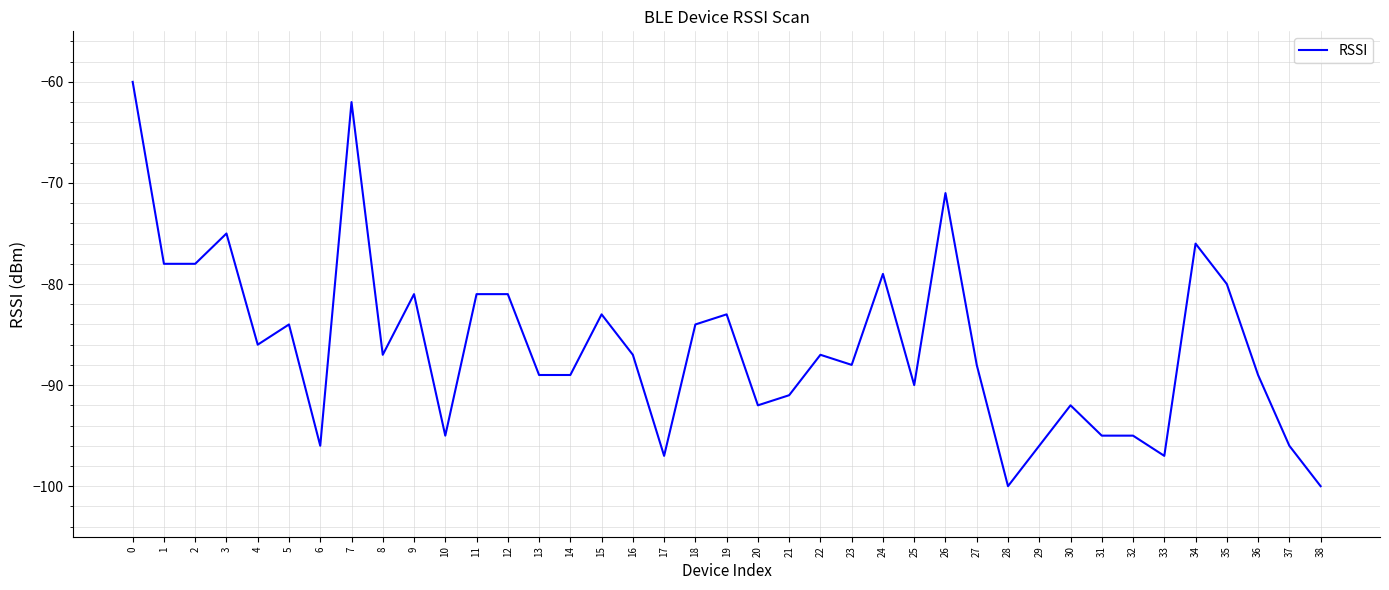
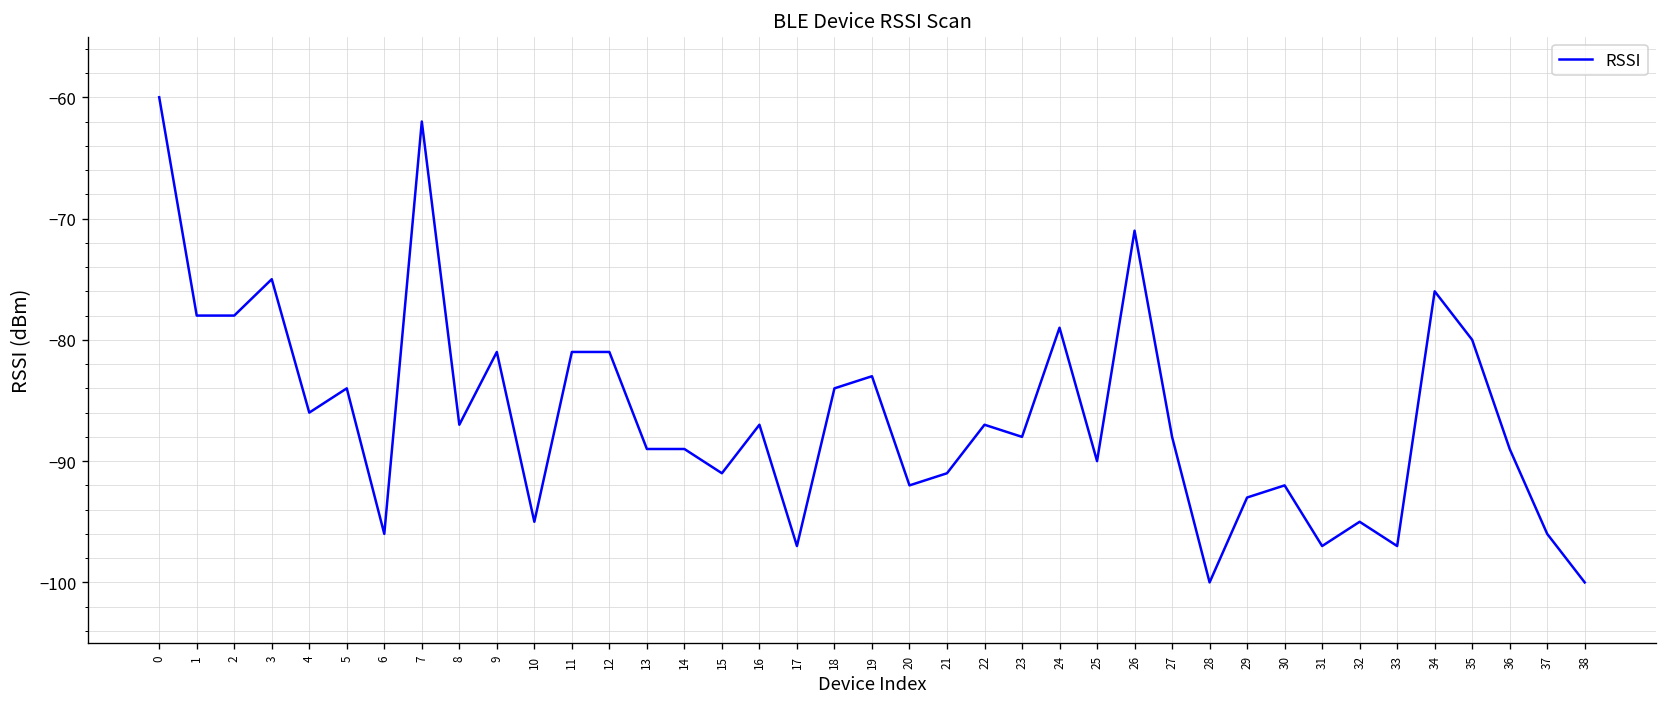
  {
    "0": -60,
    "1": -78,
    "2": -78,
    "3": -75,
    "4": -86,
    "5": -84,
    "6": -96,
    "7": -62,
    "8": -87,
    "9": -81,
    "10": -95,
    "11": -81,
    "12": -81,
    "13": -89,
    "14": -89,
-   "15": -83,
+   "15": -91,
    "16": -87,
    "17": -97,
    "18": -84,
    "19": -83,
    "20": -92,
    "21": -91,
    "22": -87,
    "23": -88,
    "24": -79,
    "25": -90,
    "26": -71,
    "27": -88,
    "28": -100,
-   "29": -96,
+   "29": -93,
    "30": -92,
-   "31": -95,
+   "31": -97,
    "32": -95,
    "33": -97,
    "34": -76,
    "35": -80,
    "36": -89,
    "37": -96,
    "38": -100
  }
